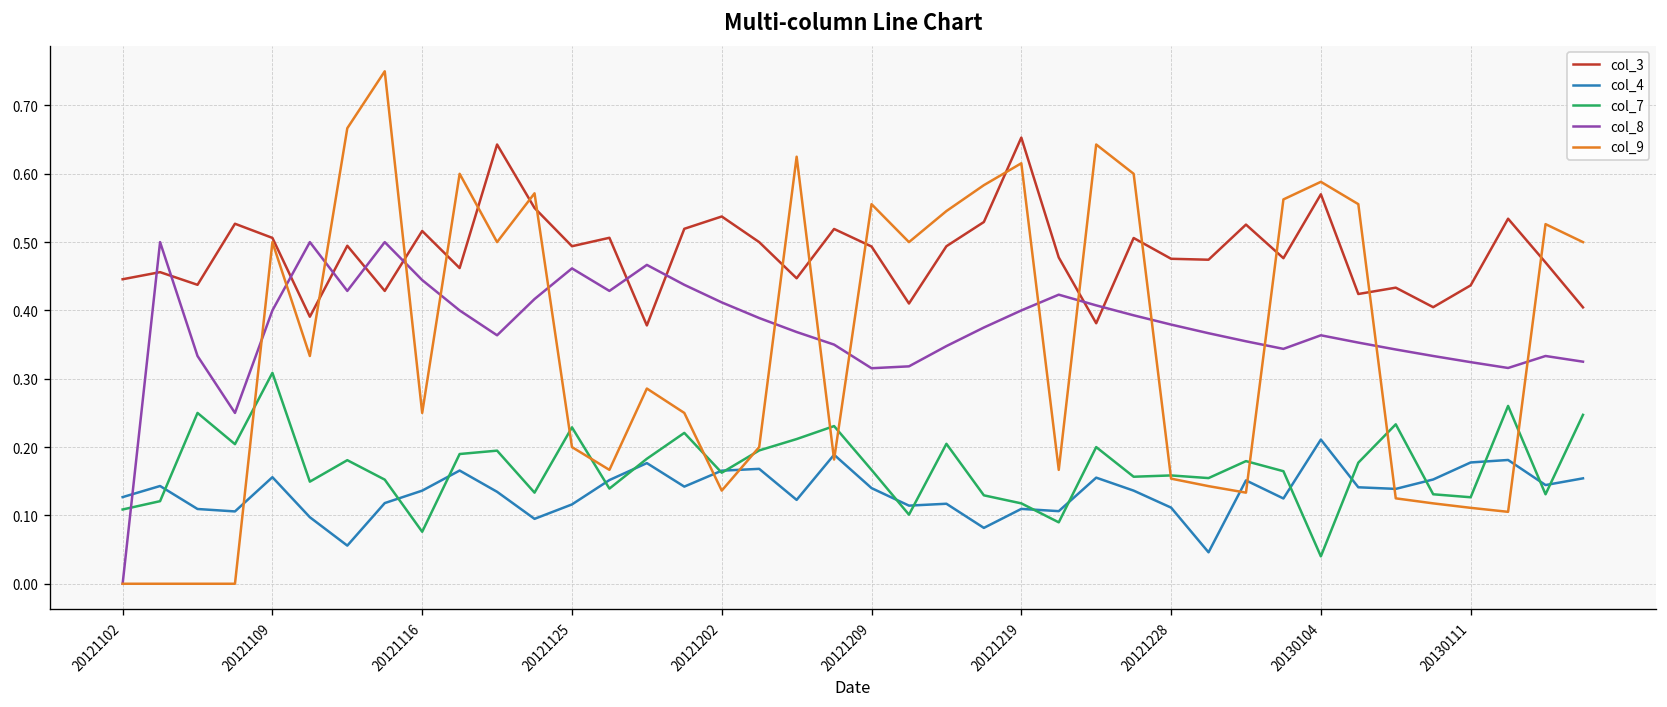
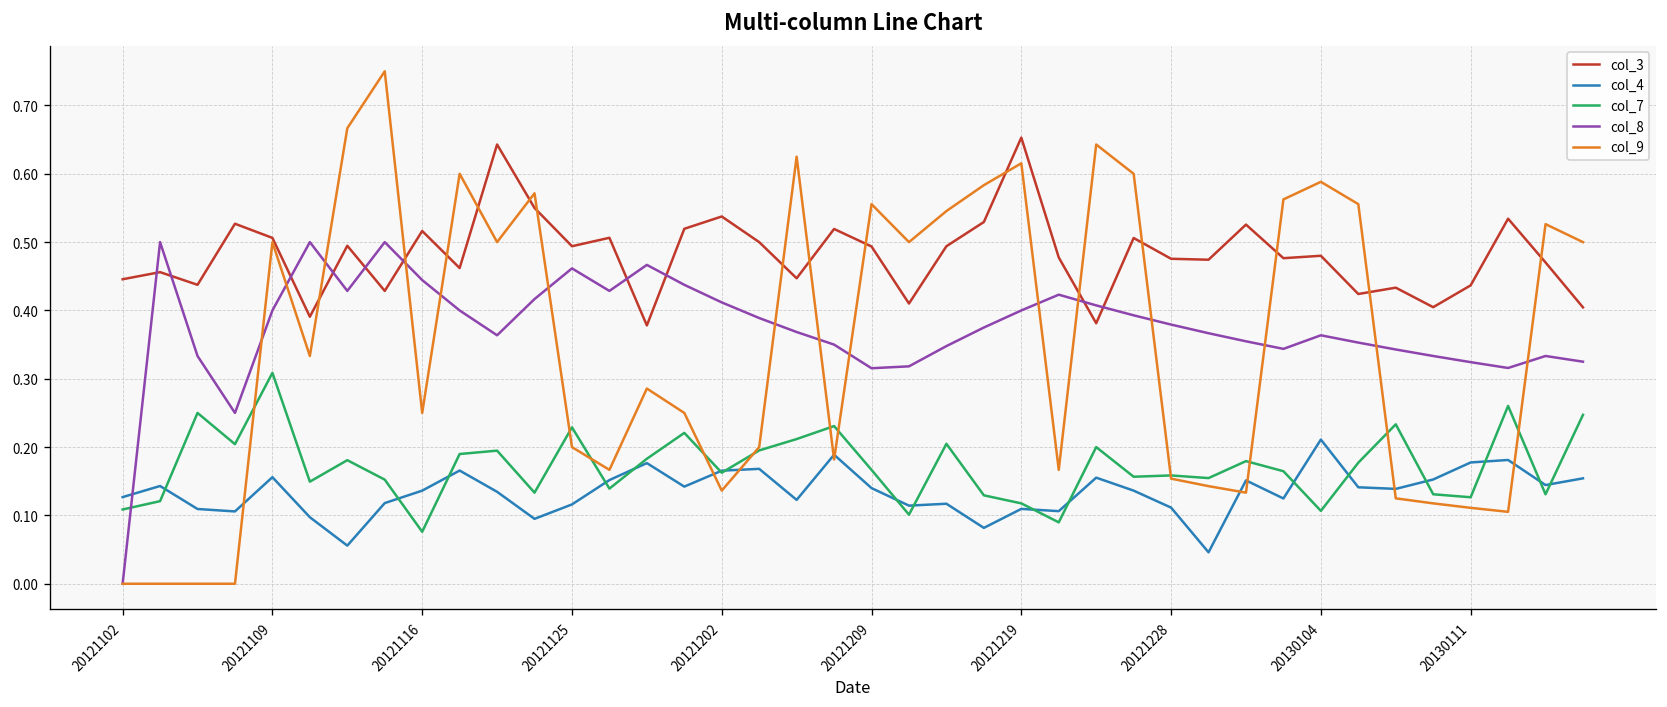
  {
    "col_3": {
      "20121102": 0.45,
      "20121109": 0.51,
      "20121116": 0.52,
      "20121125": 0.49,
      "20121202": 0.54,
      "20121209": 0.49,
      "20121219": 0.65,
      "20121228": 0.48,
-     "20130104": 0.57,
+     "20130104": 0.48,
      "20130111": 0.44
    },
    "col_4": {
      "20121102": 0.13,
      "20121109": 0.16,
      "20121116": 0.14,
      "20121125": 0.12,
      "20121209": 0.14,
      "20121219": 0.11,
      "20121228": 0.11,
      "20130104": 0.21,
      "20130111": 0.18
    },
    "col_7": {
      "20121102": 0.11,
      "20121109": 0.31,
      "20121116": 0.08,
      "20121125": 0.23,
      "20121209": 0.17,
      "20121219": 0.12,
      "20121228": 0.16,
-     "20130104": 0.04,
+     "20130104": 0.11,
      "20130111": 0.13
    },
    "col_8": {
      "20121109": 0.40,
      "20121116": 0.44,
      "20121125": 0.46,
      "20121202": 0.41,
      "20121209": 0.32,
      "20121219": 0.40,
      "20121228": 0.38,
      "20130104": 0.36,
      "20130111": 0.32
    },
    "col_9": {
      "20121109": 0.50,
      "20121116": 0.25,
      "20121125": 0.20,
      "20121202": 0.14,
      "20121209": 0.56,
      "20121219": 0.62,
      "20121228": 0.15,
      "20130104": 0.59,
      "20130111": 0.11
    }
  }
